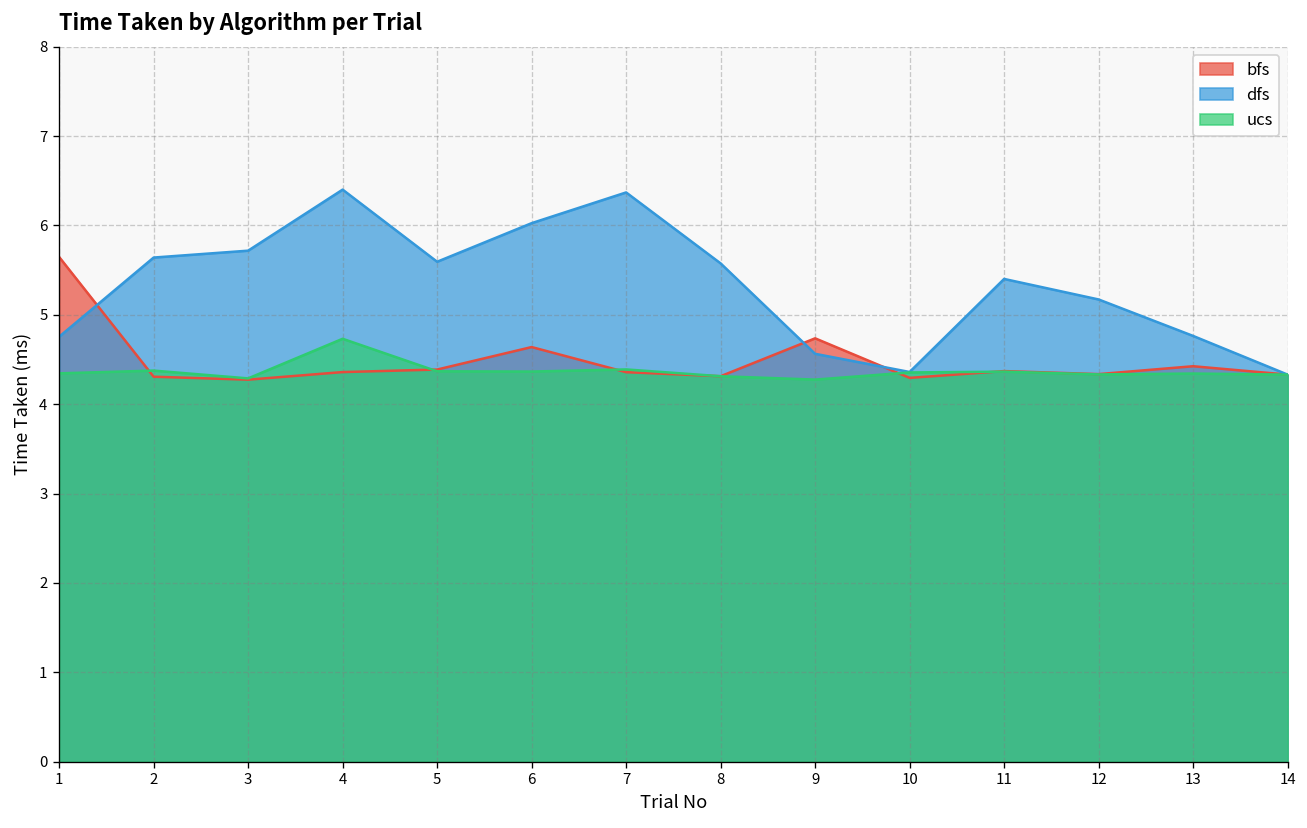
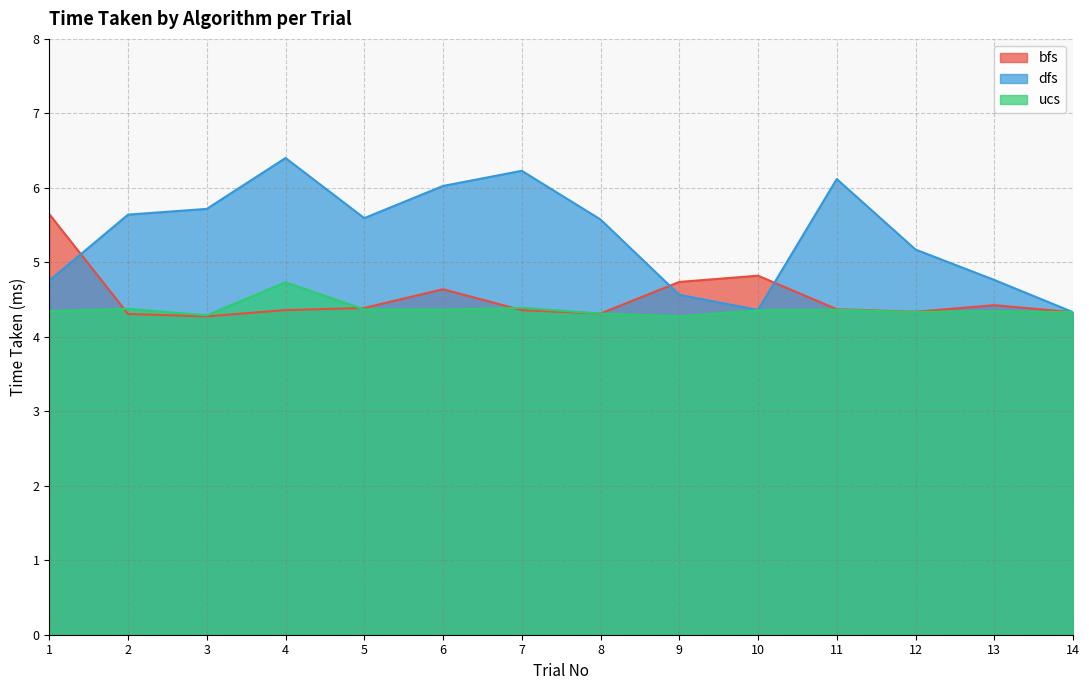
  {
    "bfs": {
      "1": 5.6,
      "2": 4.3,
      "4": 4.4,
      "6": 4.6,
      "9": 4.7,
-     "10": 4.3,
+     "10": 4.8,
      "13": 4.4
    },
    "dfs": {
      "1": 4.8,
      "2": 5.6,
      "3": 5.7,
      "4": 6.4,
      "5": 5.6,
      "6": 6.0,
-     "7": 6.4,
+     "7": 6.2,
      "8": 5.6,
      "9": 4.6,
-     "11": 5.4,
+     "11": 6.1,
      "12": 5.2,
      "13": 4.8
    },
    "ucs": {
      "1": 4.3,
      "2": 4.4,
      "4": 4.7,
      "6": 4.4,
      "9": 4.3,
      "13": 4.3
    }
  }
